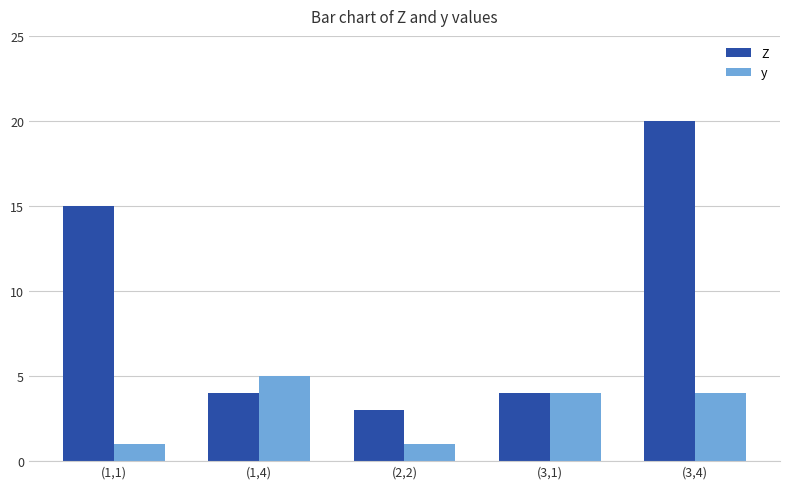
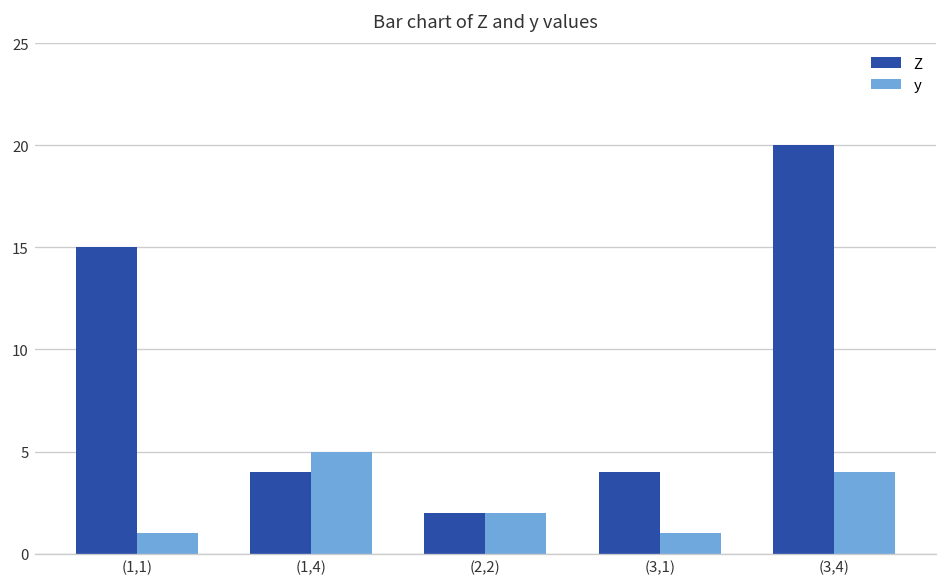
  {
    "Z": {
      "(1,1)": 15,
      "(1,4)": 4,
-     "(2,2)": 3,
+     "(2,2)": 2,
      "(3,1)": 4,
      "(3,4)": 20
    },
    "y": {
      "(1,1)": 1,
      "(1,4)": 5,
-     "(2,2)": 1,
-     "(3,1)": 4,
+     "(2,2)": 2,
+     "(3,1)": 1,
      "(3,4)": 4
    }
  }
